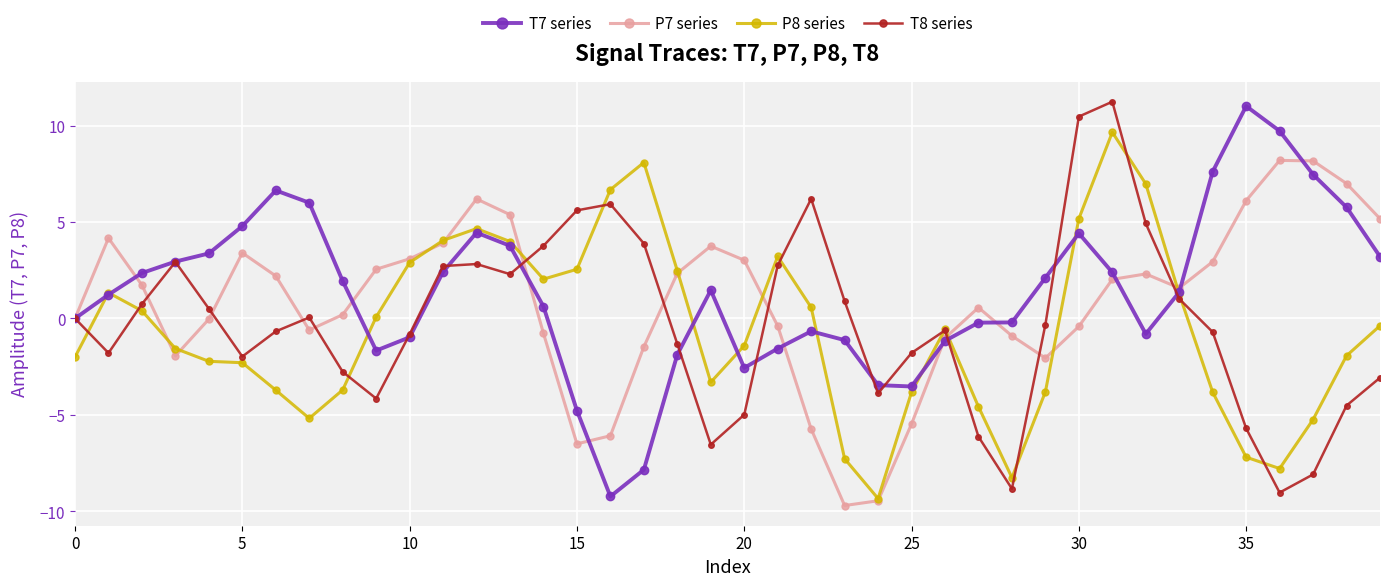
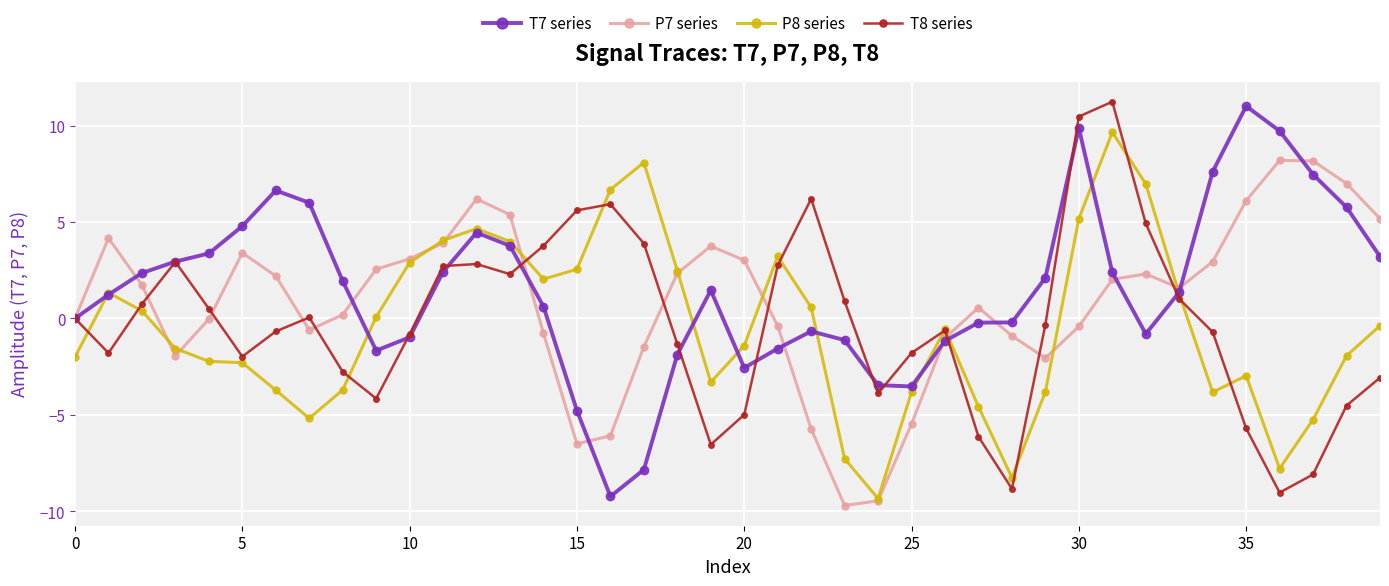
  {
    "T7 series": {
      "5": 4.8,
      "10": -1.0,
      "15": -4.8,
      "20": -2.6,
      "25": -3.5,
-     "30": 4.4,
+     "30": 9.9,
      "35": 11.0
    },
    "P7 series": {
      "5": 3.4,
      "10": 3.1,
      "15": -6.5,
      "20": 3.0,
      "25": -5.5,
      "30": -0.4,
      "35": 6.1
    },
    "P8 series": {
      "0": -2.0,
      "5": -2.3,
      "10": 2.9,
      "15": 2.6,
      "20": -1.4,
      "25": -3.8,
      "30": 5.2,
-     "35": -7.2
+     "35": -3.0
    },
    "T8 series": {
      "5": -2.0,
      "10": -0.8,
      "15": 5.6,
      "20": -5.0,
      "25": -1.8,
      "30": 10.5,
      "35": -5.7
    }
  }
